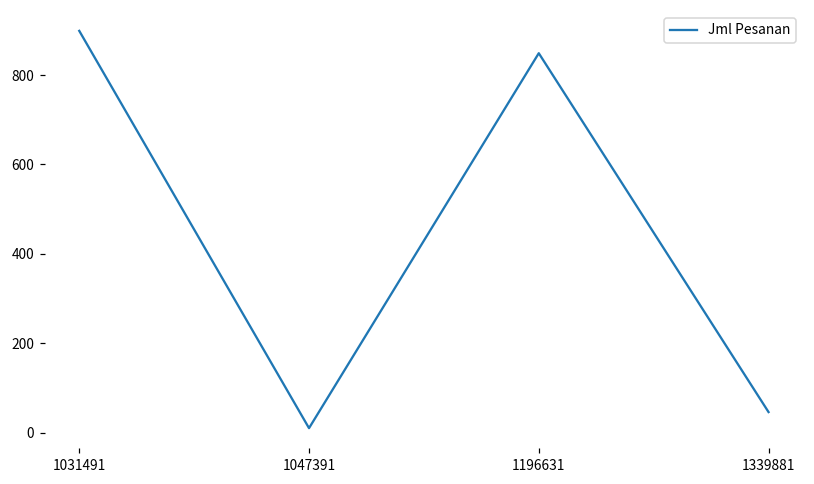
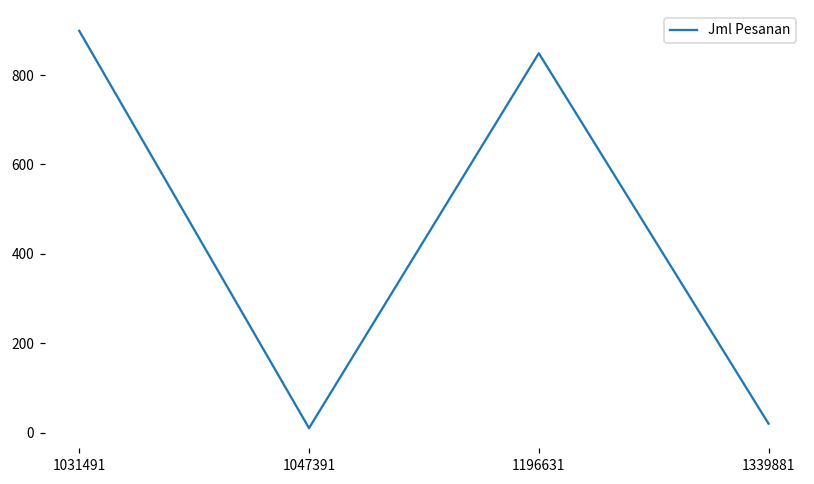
  {
    "1031491": 900,
    "1047391": 10,
    "1196631": 850,
-   "1339881": 50
+   "1339881": 20
  }
